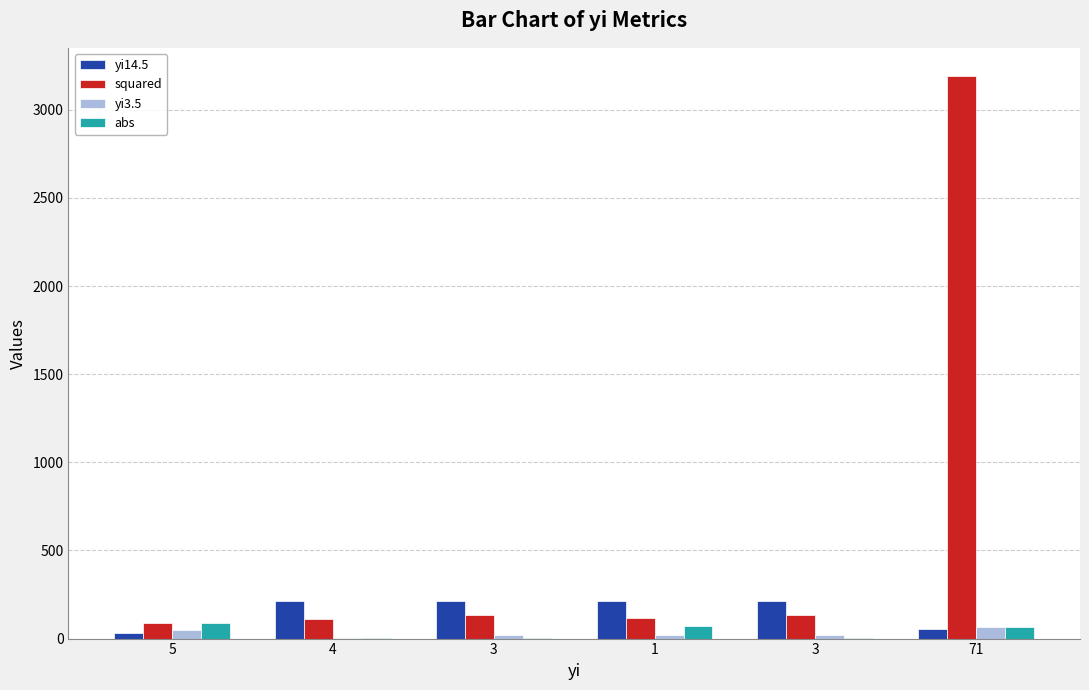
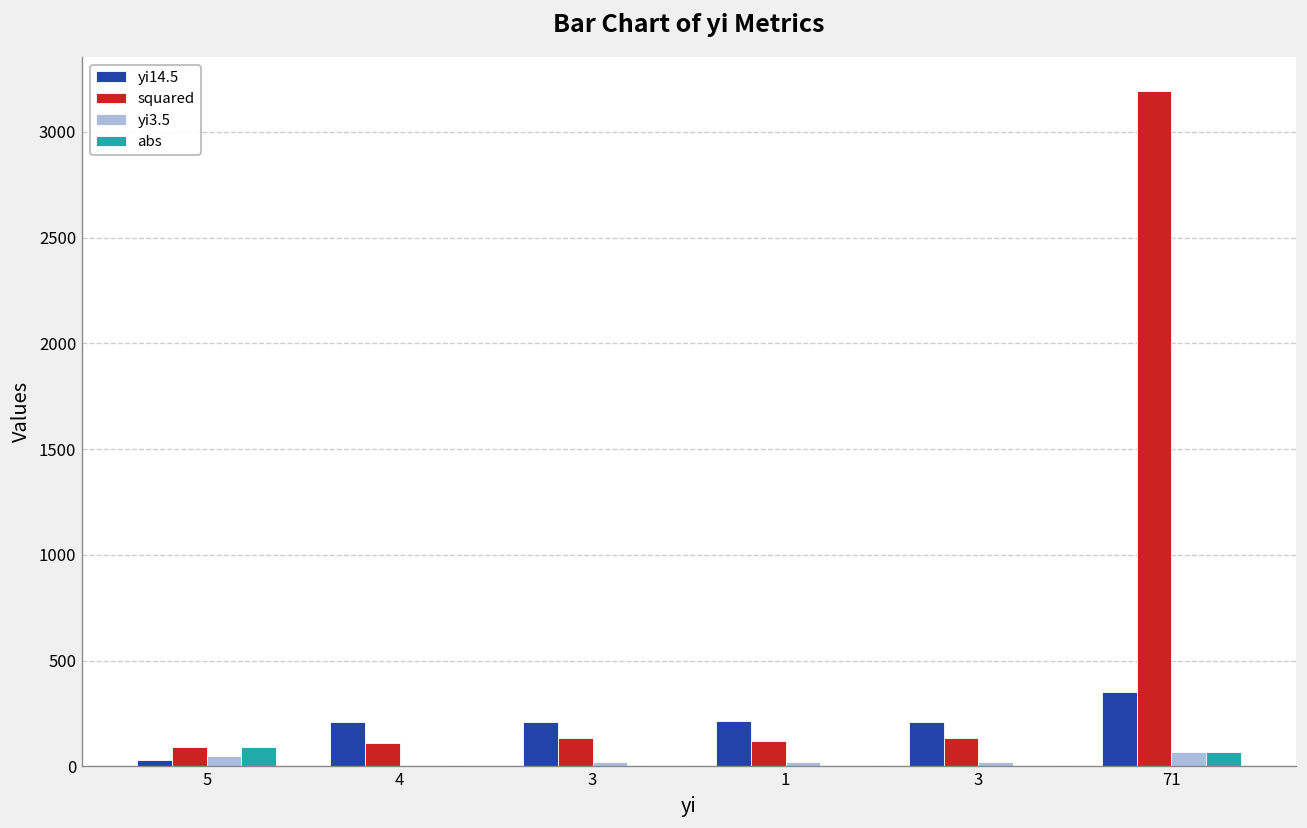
  {
    "yi14.5": {
      "5": 30,
      "4": 210,
      "1": 210,
-     "71": 60
+     "71": 350
    },
    "squared": {
      "5": 90,
      "4": 110,
      "1": 120,
      "71": 3190
    },
    "yi3.5": {
      "5": 50,
      "1": 20,
      "71": 70
    },
    "abs": {
      "5": 90,
-     "1": 70,
+     "1": 0,
      "71": 70
    }
  }
